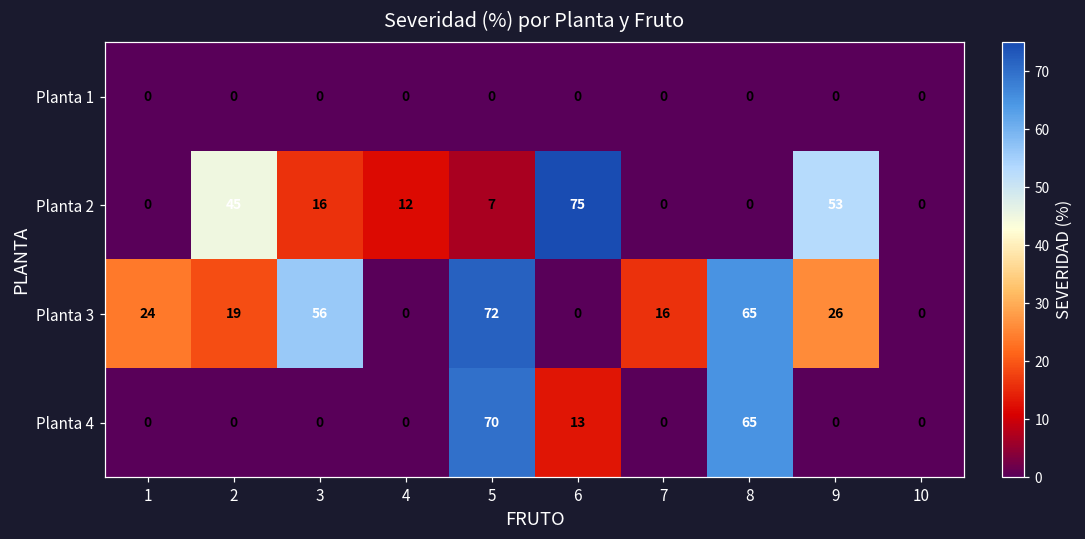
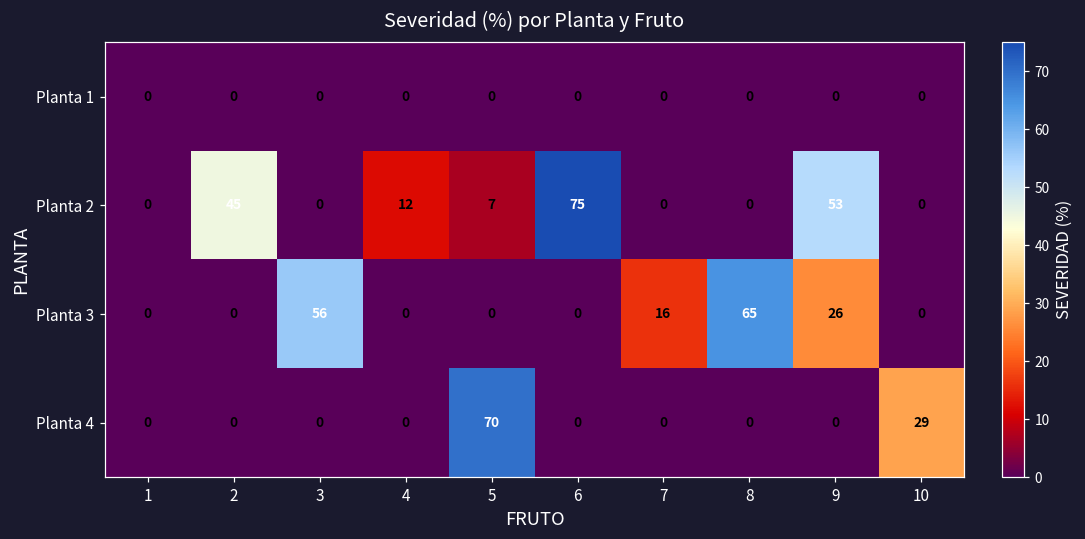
  {
    "Planta 1": {
      "1": 0,
      "2": 0,
      "3": 0,
      "4": 0,
      "5": 0,
      "6": 0,
      "7": 0,
      "8": 0,
      "9": 0,
      "10": 0
    },
    "Planta 2": {
      "1": 0,
-     "3": 16,
+     "3": 0,
      "4": 12,
      "5": 7,
      "6": 75,
      "7": 0,
      "8": 0,
      "9": 53,
      "10": 0
    },
    "Planta 3": {
-     "1": 24,
-     "2": 19,
+     "1": 0,
+     "2": 0,
      "3": 56,
      "4": 0,
-     "5": 72,
+     "5": 0,
      "6": 0,
      "7": 16,
      "8": 65,
      "9": 26,
      "10": 0
    },
    "Planta 4": {
      "1": 0,
      "2": 0,
      "3": 0,
      "4": 0,
      "5": 70,
-     "6": 13,
+     "6": 0,
      "7": 0,
-     "8": 65,
+     "8": 0,
      "9": 0,
-     "10": 0
+     "10": 29
    }
  }
